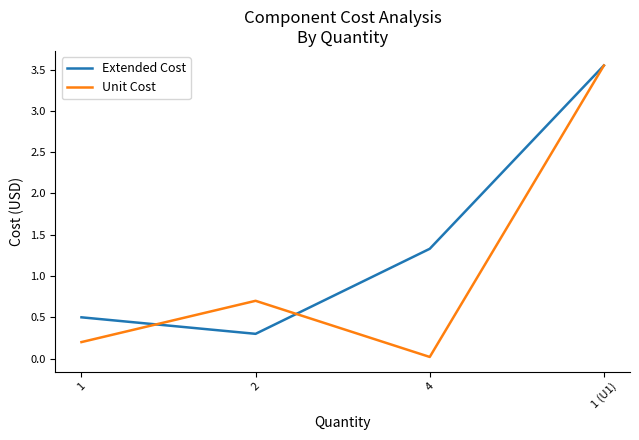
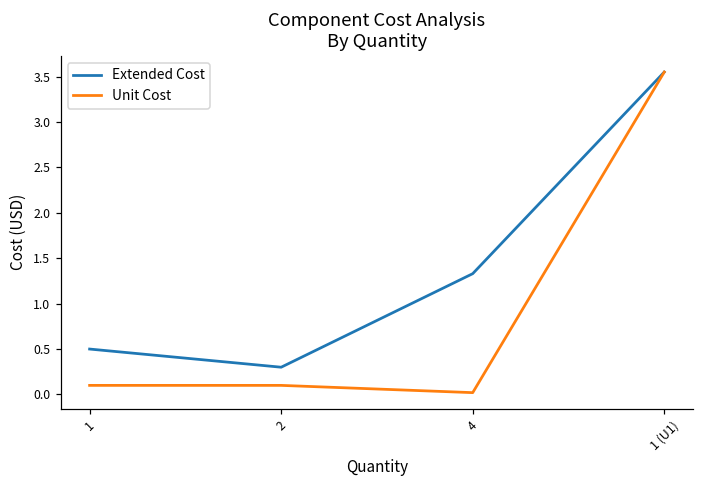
  {
    "Extended Cost": {
      "1": 0.5,
      "2": 0.3,
      "4": 1.3
    },
    "Unit Cost": {
-     "1": 0.2,
-     "2": 0.7,
+     "1": 0.1,
+     "2": 0.1,
      "4": 0.0
    }
  }
